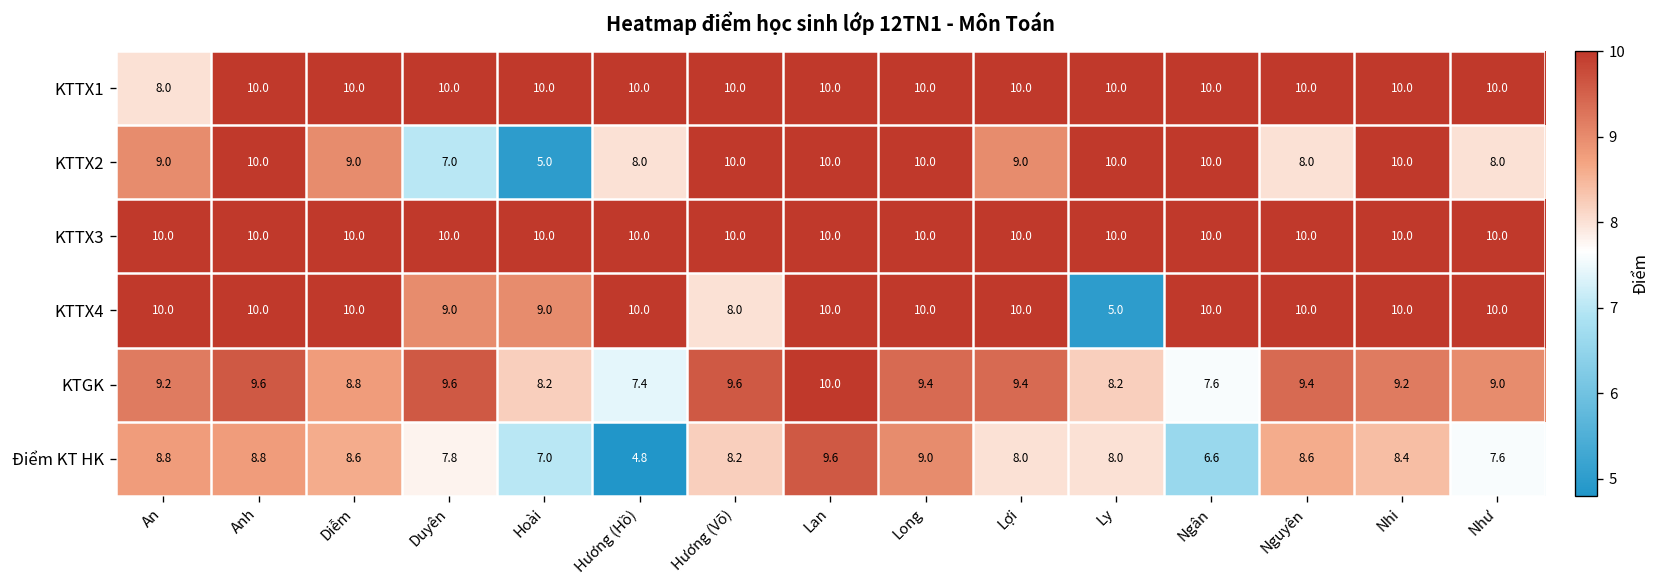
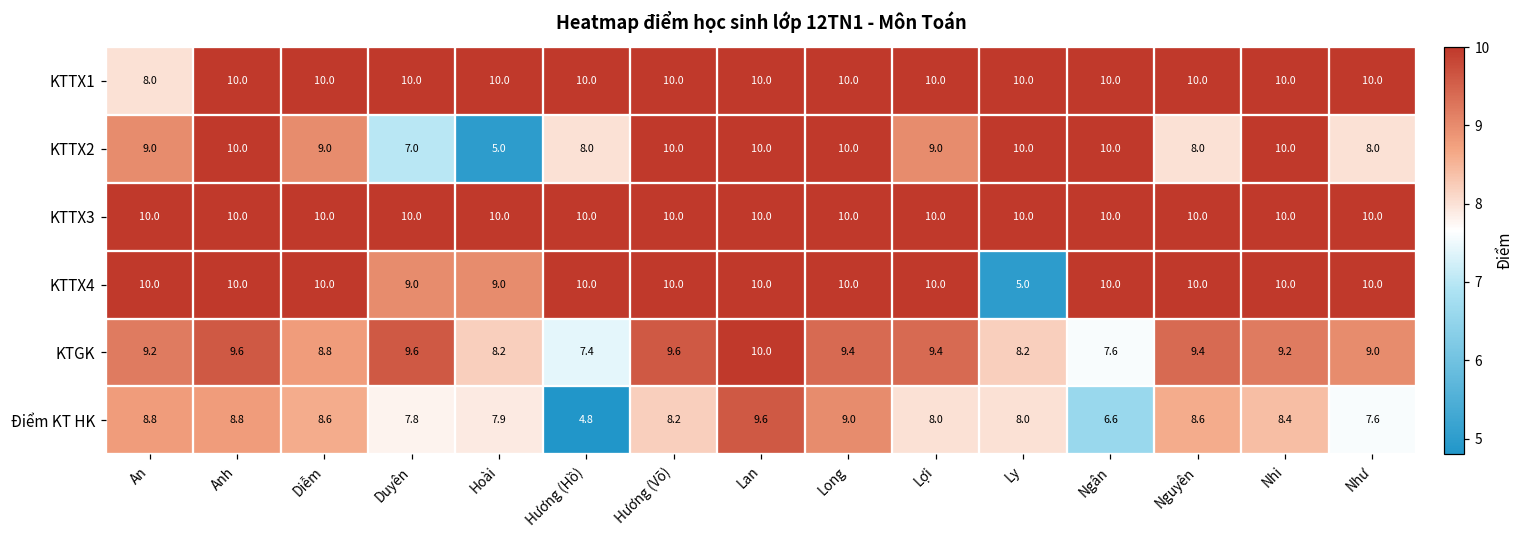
  {
    "KTTX1": {
      "An": 8.0,
      "Anh": 10.0,
      "Diễm": 10.0,
      "Duyên": 10.0,
      "Hoài": 10.0,
      "Hương (Hồ)": 10.0,
      "Hương (Võ)": 10.0,
      "Lan": 10.0,
      "Long": 10.0,
      "Lợi": 10.0,
      "Ly": 10.0,
      "Ngân": 10.0,
      "Nguyên": 10.0,
      "Nhi": 10.0,
      "Như": 10.0
    },
    "KTTX2": {
      "An": 9.0,
      "Anh": 10.0,
      "Diễm": 9.0,
      "Duyên": 7.0,
      "Hoài": 5.0,
      "Hương (Hồ)": 8.0,
      "Hương (Võ)": 10.0,
      "Lan": 10.0,
      "Long": 10.0,
      "Lợi": 9.0,
      "Ly": 10.0,
      "Ngân": 10.0,
      "Nguyên": 8.0,
      "Nhi": 10.0,
      "Như": 8.0
    },
    "KTTX3": {
      "An": 10.0,
      "Anh": 10.0,
      "Diễm": 10.0,
      "Duyên": 10.0,
      "Hoài": 10.0,
      "Hương (Hồ)": 10.0,
      "Hương (Võ)": 10.0,
      "Lan": 10.0,
      "Long": 10.0,
      "Lợi": 10.0,
      "Ly": 10.0,
      "Ngân": 10.0,
      "Nguyên": 10.0,
      "Nhi": 10.0,
      "Như": 10.0
    },
    "KTTX4": {
      "An": 10.0,
      "Anh": 10.0,
      "Diễm": 10.0,
      "Duyên": 9.0,
      "Hoài": 9.0,
      "Hương (Hồ)": 10.0,
-     "Hương (Võ)": 8.0,
+     "Hương (Võ)": 10.0,
      "Lan": 10.0,
      "Long": 10.0,
      "Lợi": 10.0,
      "Ly": 5.0,
      "Ngân": 10.0,
      "Nguyên": 10.0,
      "Nhi": 10.0,
      "Như": 10.0
    },
    "KTGK": {
      "An": 9.2,
      "Anh": 9.6,
      "Diễm": 8.8,
      "Duyên": 9.6,
      "Hoài": 8.2,
      "Hương (Hồ)": 7.4,
      "Hương (Võ)": 9.6,
      "Lan": 10.0,
      "Long": 9.4,
      "Lợi": 9.4,
      "Ly": 8.2,
      "Ngân": 7.6,
      "Nguyên": 9.4,
      "Nhi": 9.2,
      "Như": 9.0
    },
    "Điểm KT HK": {
      "An": 8.8,
      "Anh": 8.8,
      "Diễm": 8.6,
      "Duyên": 7.8,
-     "Hoài": 7.0,
+     "Hoài": 7.9,
      "Hương (Hồ)": 4.8,
      "Hương (Võ)": 8.2,
      "Lan": 9.6,
      "Long": 9.0,
      "Lợi": 8.0,
      "Ly": 8.0,
      "Ngân": 6.6,
      "Nguyên": 8.6,
      "Nhi": 8.4,
      "Như": 7.6
    }
  }
